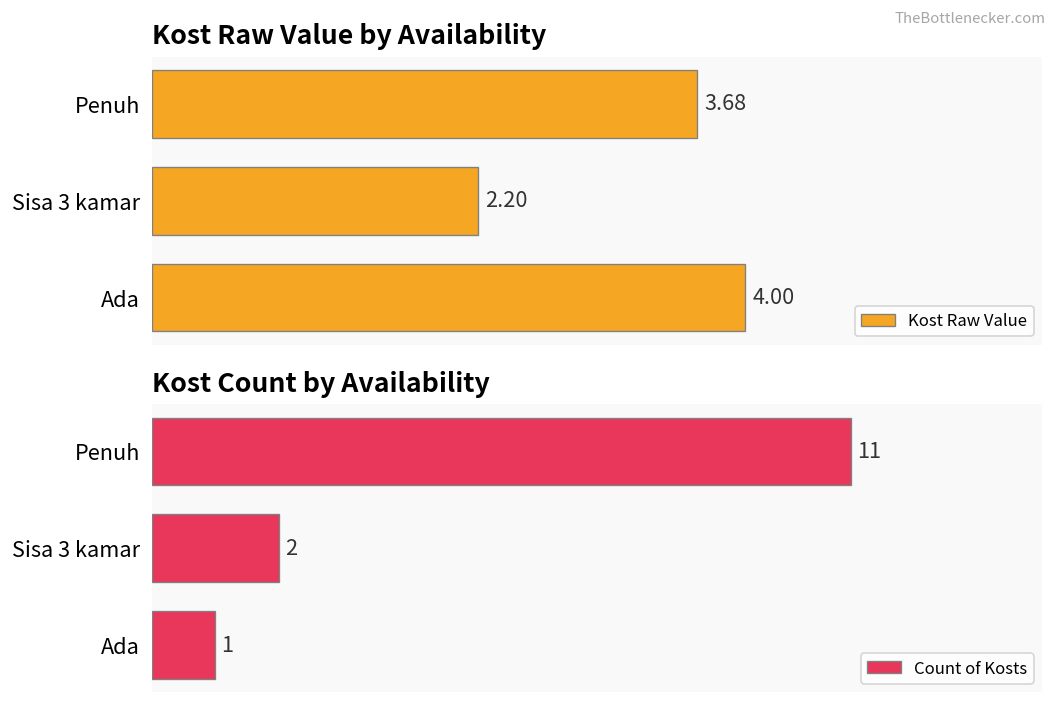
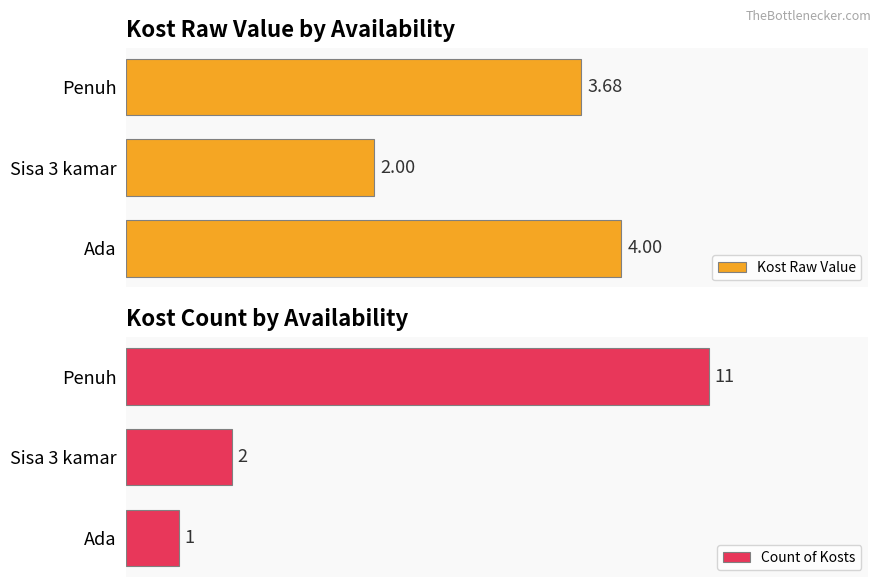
  {
    "Kost Raw Value by Availability": {
      "Penuh": 3.68,
-     "Sisa 3 kamar": 2.20,
+     "Sisa 3 kamar": 2.00,
      "Ada": 4.00
    },
    "Kost Count by Availability": {
      "Penuh": 11,
      "Sisa 3 kamar": 2,
      "Ada": 1
    }
  }
